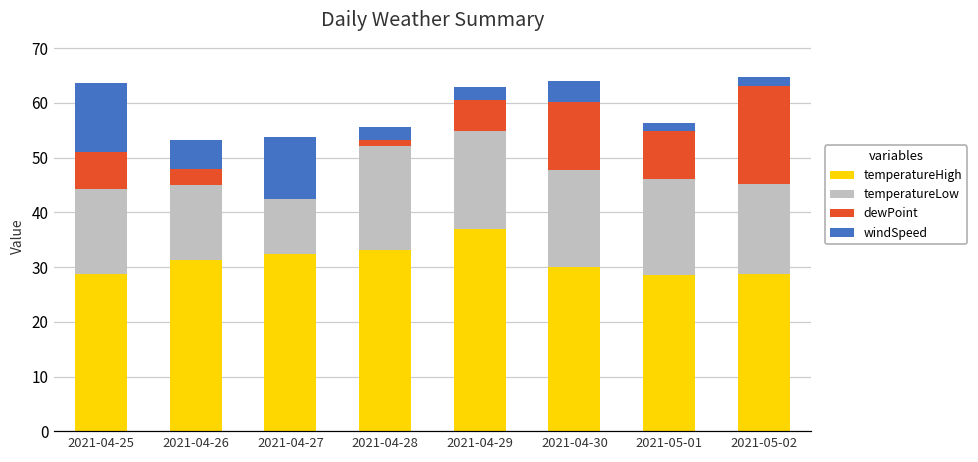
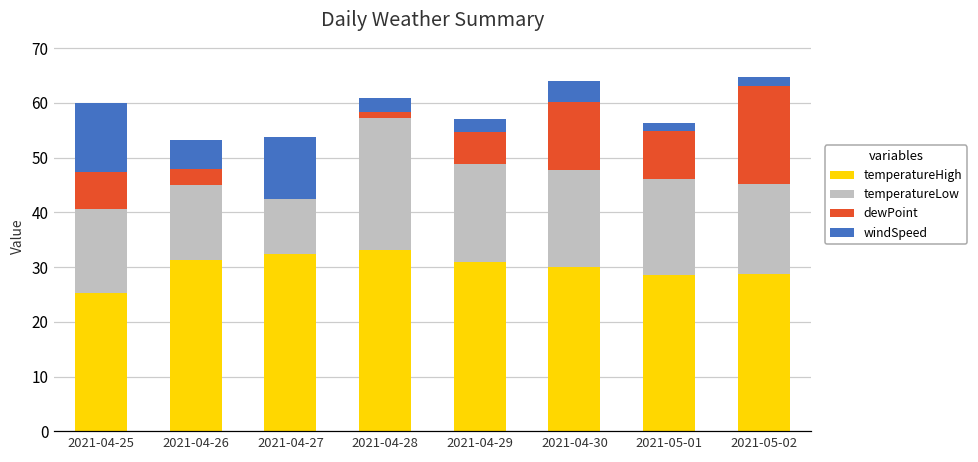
  {
    "temperatureHigh": {
-     "2021-04-25": 29,
+     "2021-04-25": 25,
      "2021-04-26": 31,
      "2021-04-27": 32,
      "2021-04-28": 33,
-     "2021-04-29": 37,
+     "2021-04-29": 31,
      "2021-04-30": 30,
      "2021-05-01": 29,
      "2021-05-02": 29
    },
    "temperatureLow": {
      "2021-04-25": 15,
      "2021-04-26": 14,
      "2021-04-27": 10,
-     "2021-04-28": 19,
+     "2021-04-28": 24,
      "2021-04-29": 18,
      "2021-04-30": 18,
      "2021-05-01": 18,
      "2021-05-02": 16
    },
    "dewPoint": {
      "2021-04-25": 7,
      "2021-04-26": 3,
      "2021-04-27": 0,
      "2021-04-28": 1,
      "2021-04-29": 6,
      "2021-04-30": 13,
      "2021-05-01": 9,
      "2021-05-02": 18
    },
    "windSpeed": {
      "2021-04-25": 13,
      "2021-04-26": 5,
      "2021-04-27": 11,
      "2021-04-28": 2,
      "2021-04-29": 2,
      "2021-04-30": 4,
      "2021-05-01": 2,
      "2021-05-02": 2
    }
  }
